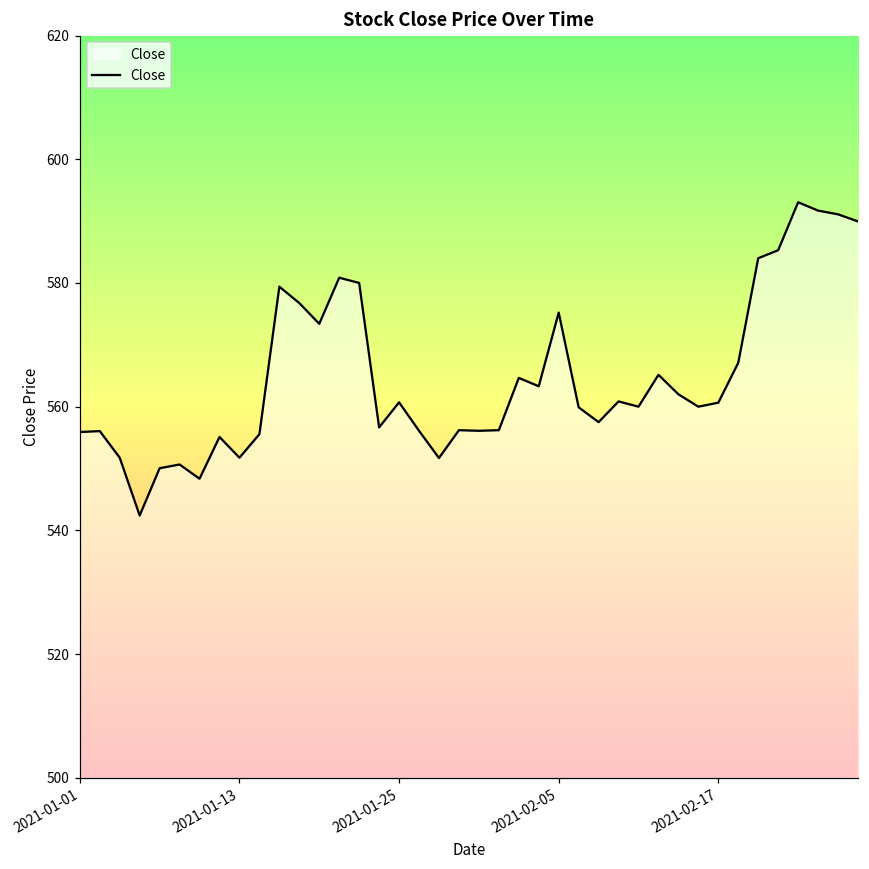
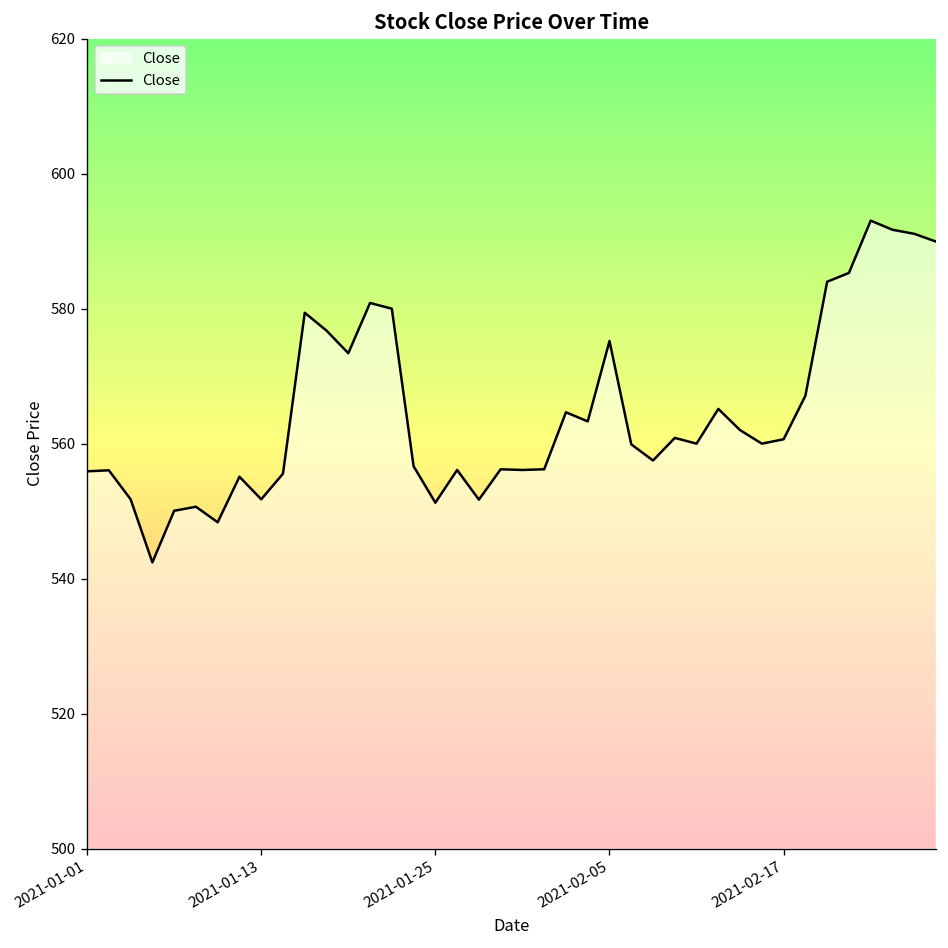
  {
    "2021-01-01": 556,
    "2021-01-13": 552,
-   "2021-01-25": 561,
+   "2021-01-25": 551,
    "2021-02-05": 575,
    "2021-02-17": 561
  }
